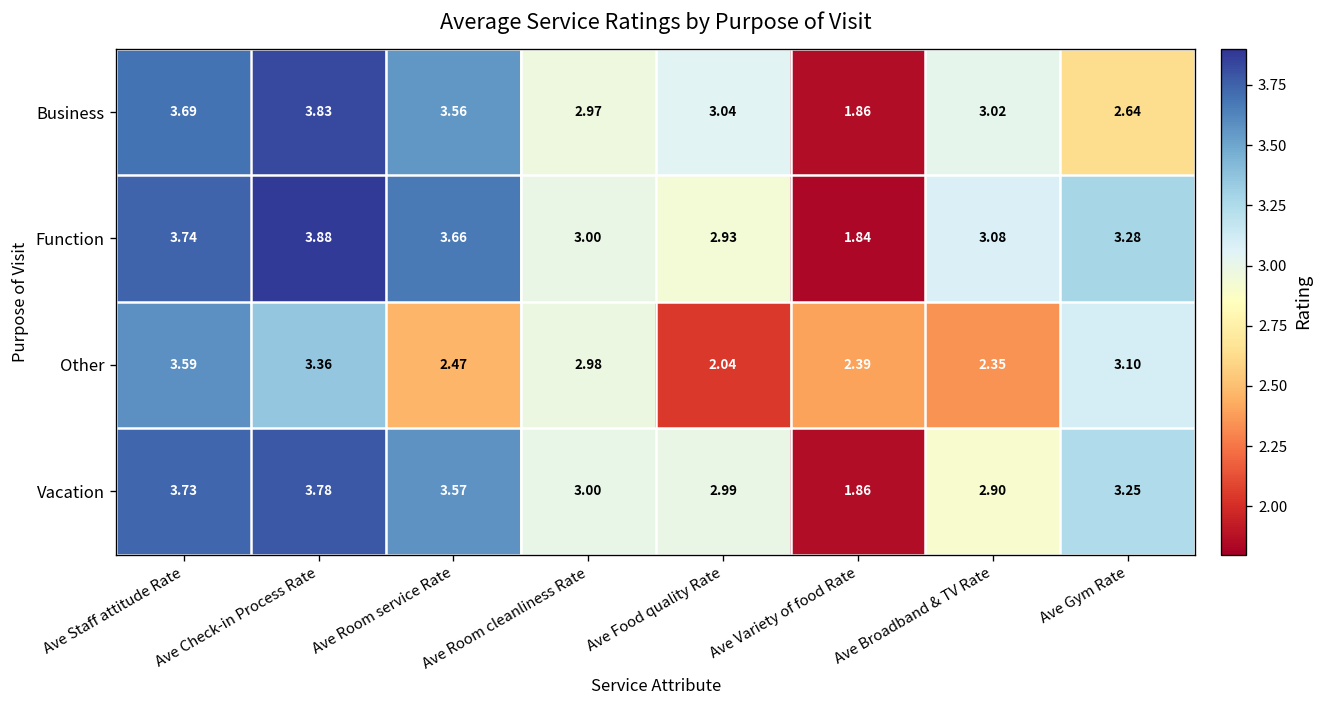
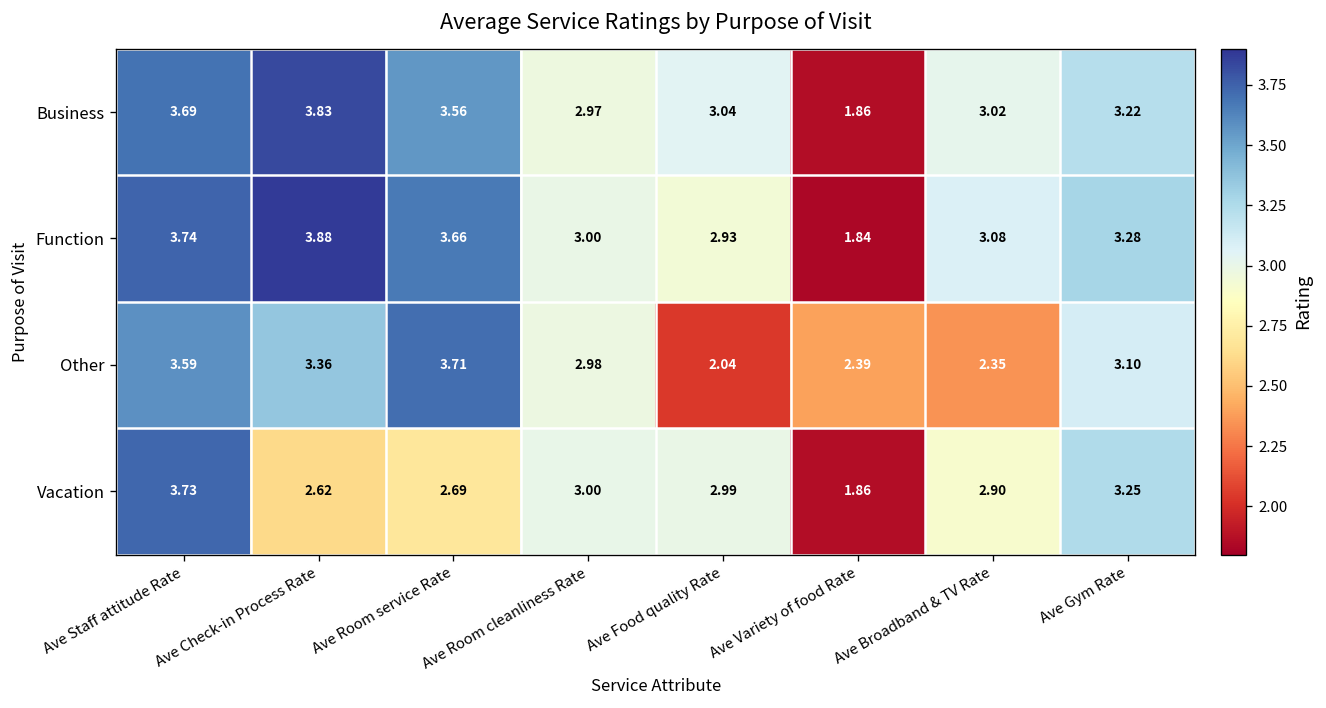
  {
    "Business": {
      "Ave Staff attitude Rate": 3.69,
      "Ave Check-in Process Rate": 3.83,
      "Ave Room service Rate": 3.56,
      "Ave Room cleanliness Rate": 2.97,
      "Ave Food quality Rate": 3.04,
      "Ave Variety of food Rate": 1.86,
      "Ave Broadband & TV Rate": 3.02,
-     "Ave Gym Rate": 2.64
+     "Ave Gym Rate": 3.22
    },
    "Function": {
      "Ave Staff attitude Rate": 3.74,
      "Ave Check-in Process Rate": 3.88,
      "Ave Room service Rate": 3.66,
      "Ave Room cleanliness Rate": 3.00,
      "Ave Food quality Rate": 2.93,
      "Ave Variety of food Rate": 1.84,
      "Ave Broadband & TV Rate": 3.08,
      "Ave Gym Rate": 3.28
    },
    "Other": {
      "Ave Staff attitude Rate": 3.59,
      "Ave Check-in Process Rate": 3.36,
-     "Ave Room service Rate": 2.47,
+     "Ave Room service Rate": 3.71,
      "Ave Room cleanliness Rate": 2.98,
      "Ave Food quality Rate": 2.04,
      "Ave Variety of food Rate": 2.39,
      "Ave Broadband & TV Rate": 2.35,
      "Ave Gym Rate": 3.10
    },
    "Vacation": {
      "Ave Staff attitude Rate": 3.73,
-     "Ave Check-in Process Rate": 3.78,
-     "Ave Room service Rate": 3.57,
+     "Ave Check-in Process Rate": 2.62,
+     "Ave Room service Rate": 2.69,
      "Ave Room cleanliness Rate": 3.00,
      "Ave Food quality Rate": 2.99,
      "Ave Variety of food Rate": 1.86,
      "Ave Broadband & TV Rate": 2.90,
      "Ave Gym Rate": 3.25
    }
  }
